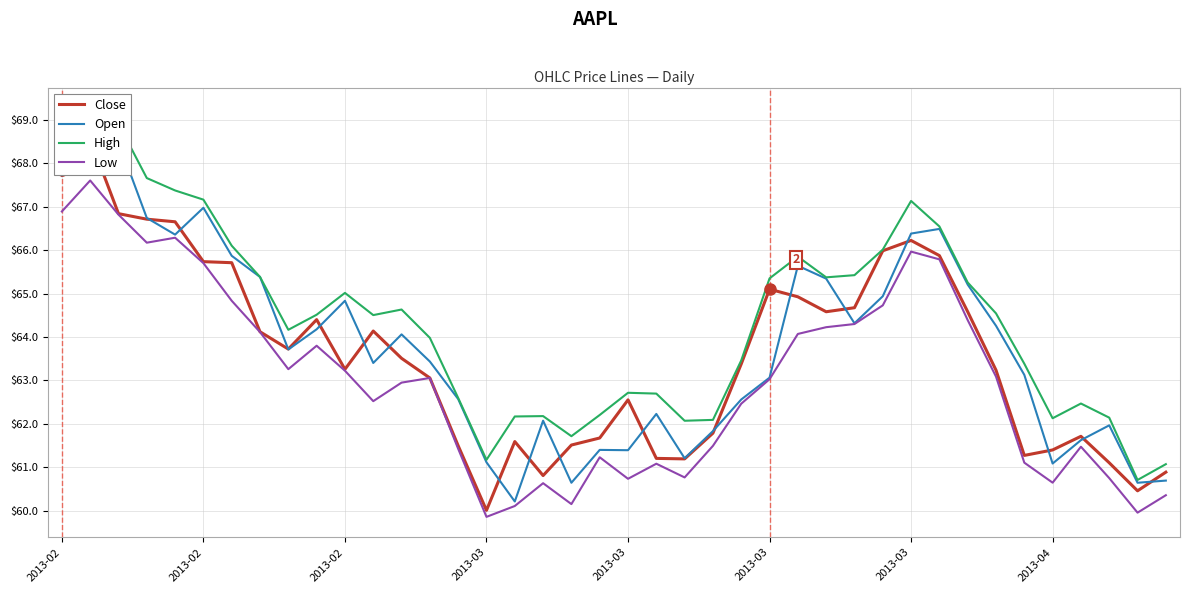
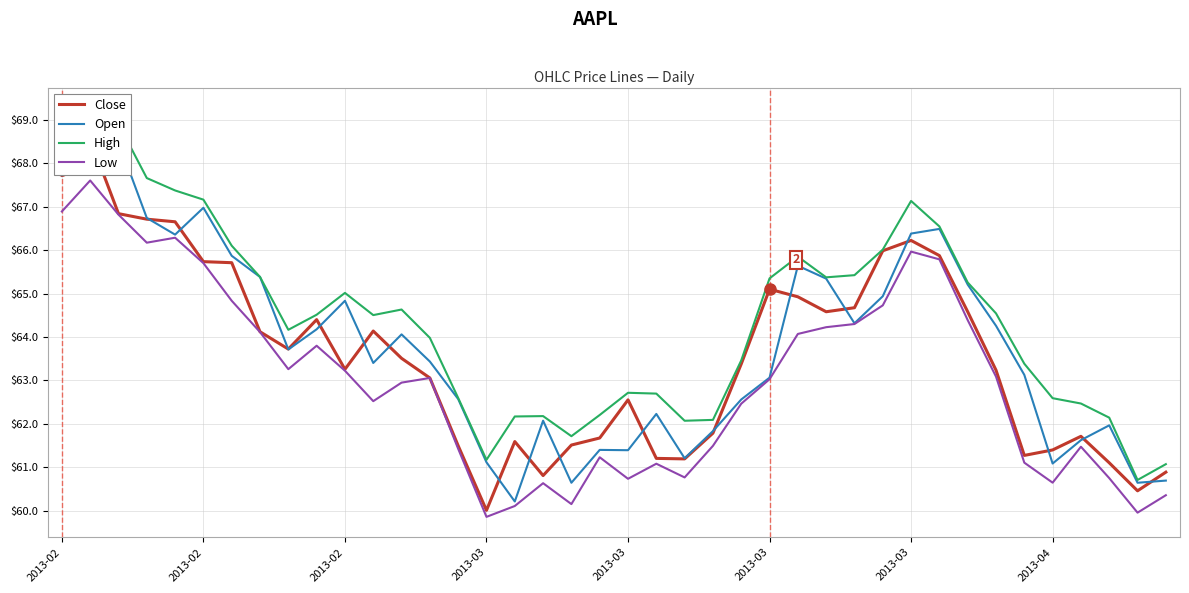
  {
    "Open": {
      "2013-04": "$61.1"
    },
    "High": {
-     "2013-04": "$62.1"
+     "2013-04": "$62.6"
    },
    "Low": {
      "2013-04": "$60.6"
    }
  }
